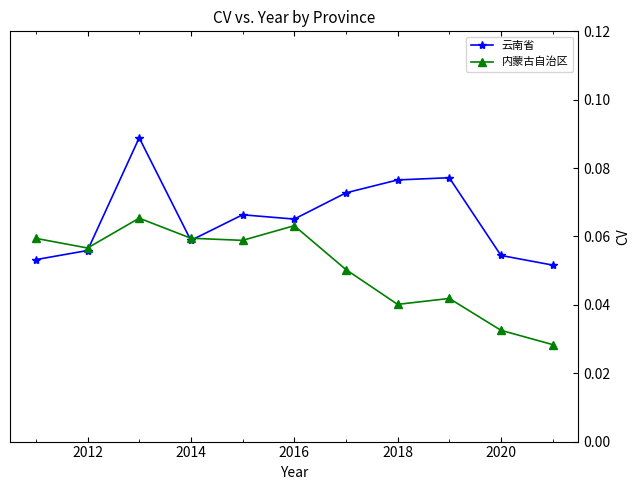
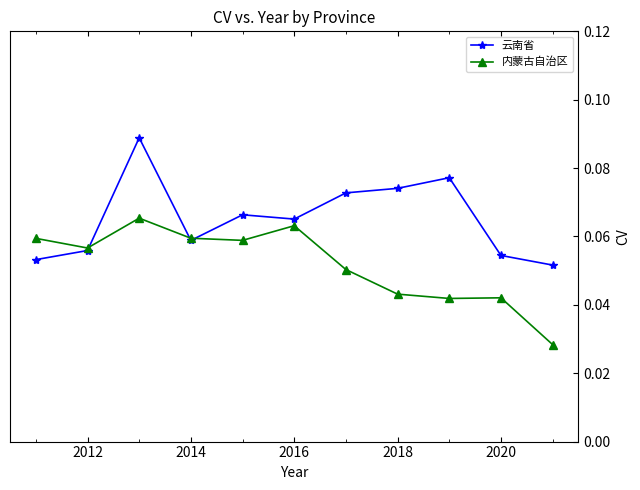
  {
    "云南省": {
      "2016": 0.065,
-     "2018": 0.077,
+     "2018": 0.074,
      "2020": 0.054
    },
    "内蒙古自治区": {
      "2016": 0.063,
-     "2018": 0.040,
-     "2020": 0.033
+     "2018": 0.043,
+     "2020": 0.042
    }
  }
